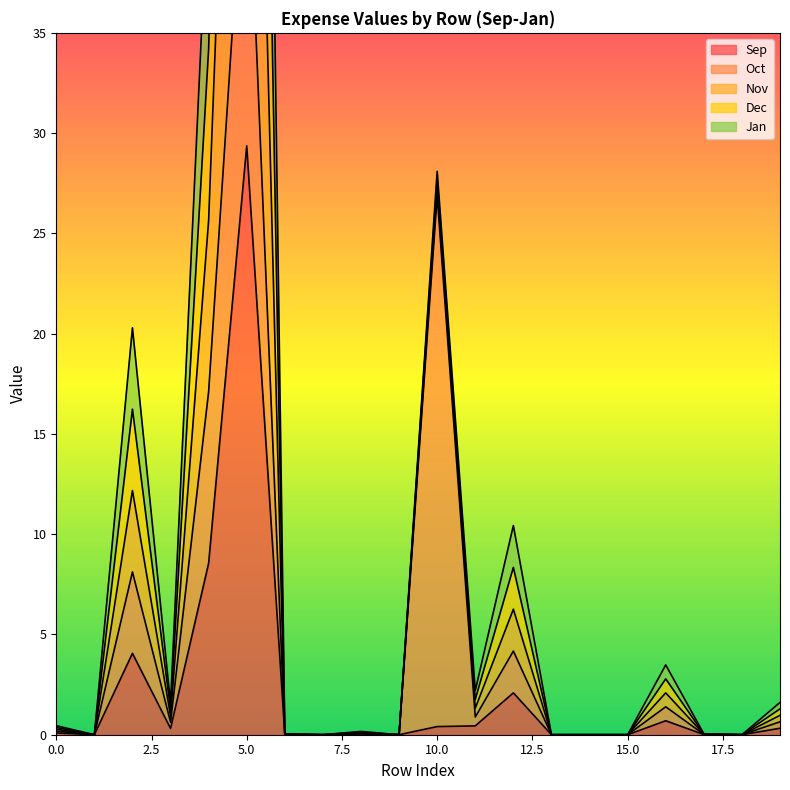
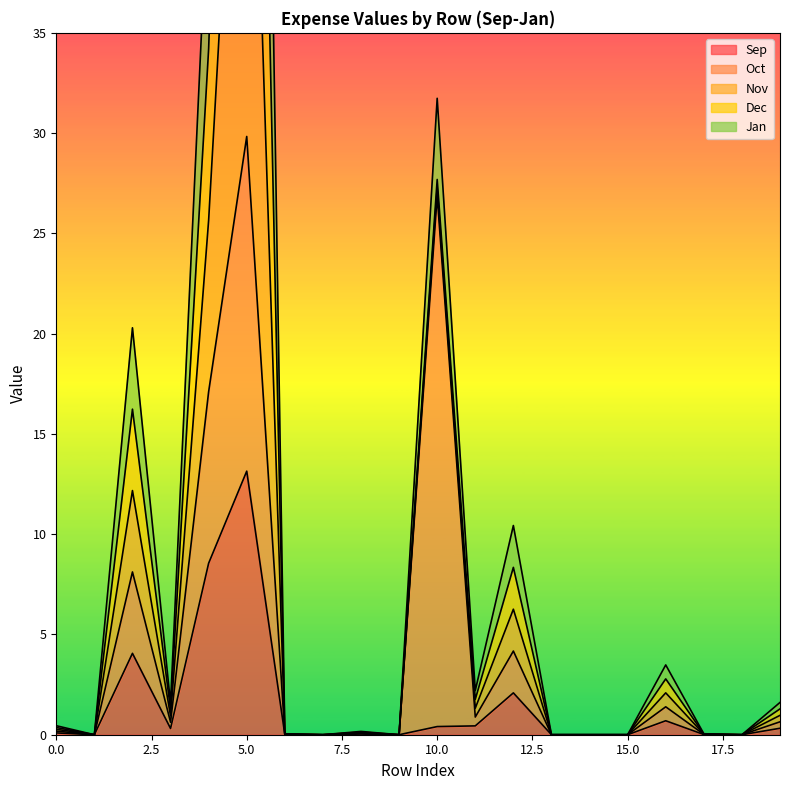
  {
    "Sep": {
-     "5.0": 29.4,
+     "5.0": 13.1,
      "10.0": 0.4
    },
    "Jan": {
-     "10.0": 0.4
+     "10.0": 4.0
    }
  }
